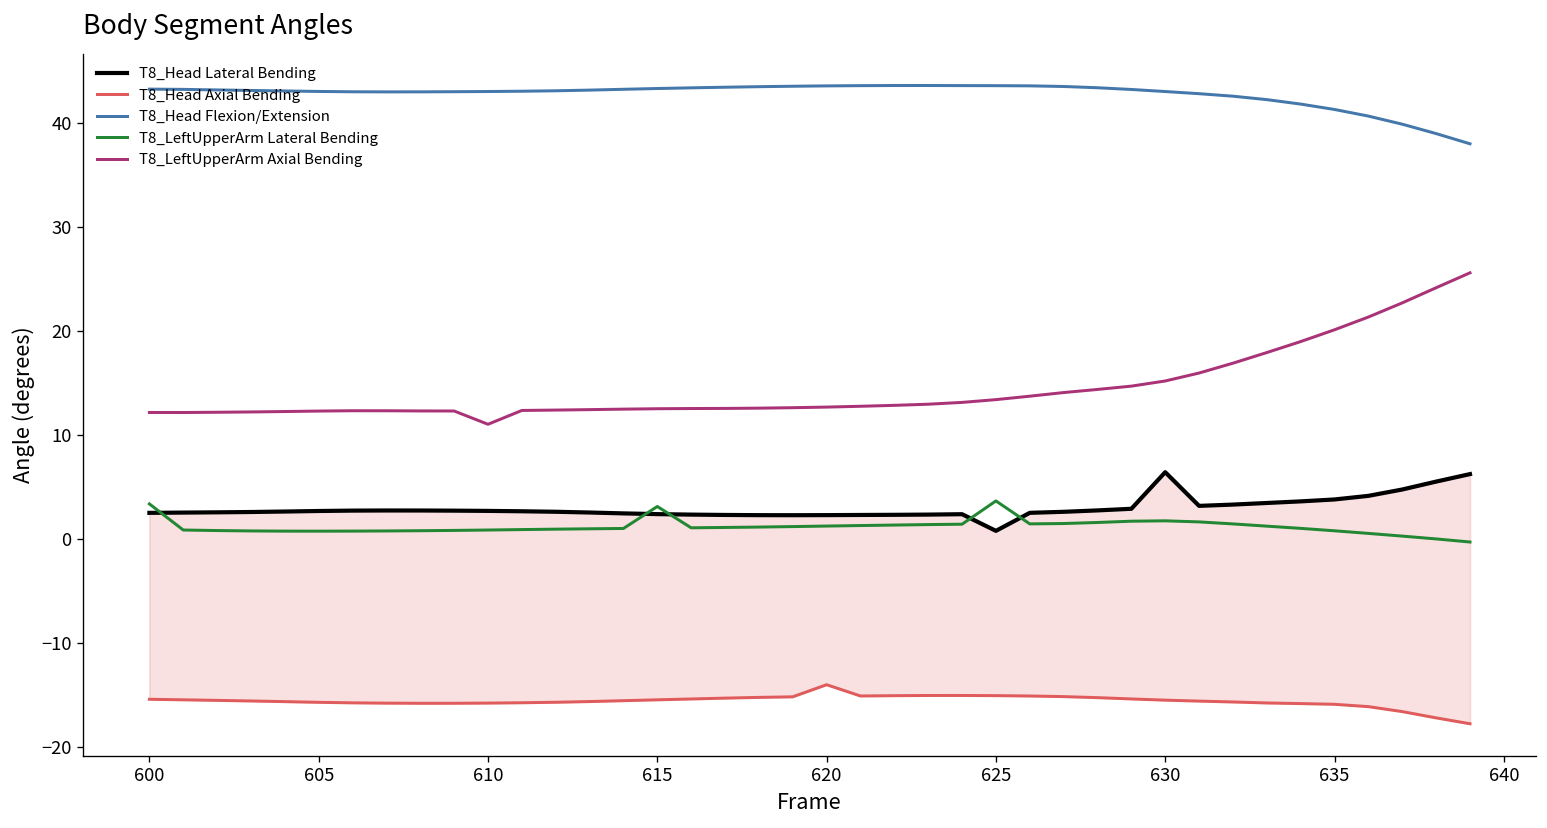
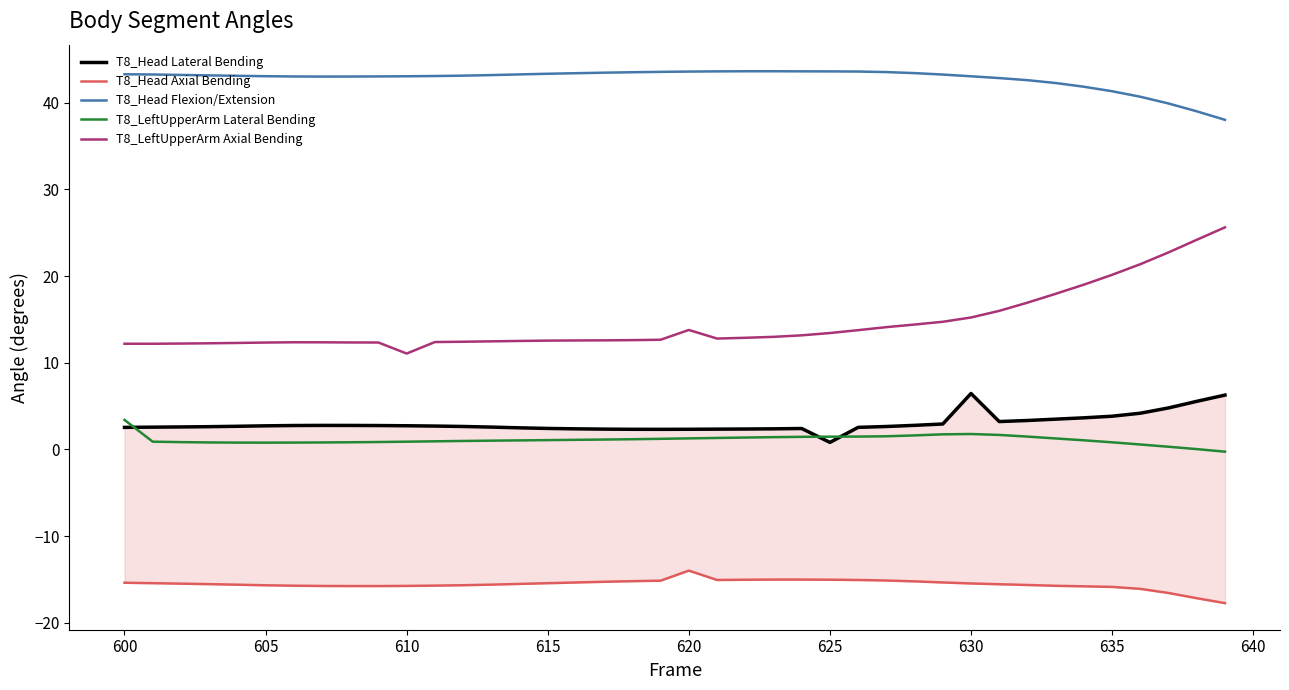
  {
    "T8_Head Lateral Bending": {
      "600": 3,
      "605": 3,
      "610": 3,
      "615": 2,
      "620": 2,
      "625": 1,
      "630": 6,
      "635": 4
    },
    "T8_Head Axial Bending": {
      "600": -15,
      "605": -16,
      "610": -16,
      "615": -15,
      "620": -14,
      "625": -15,
      "630": -15,
      "635": -16
    },
    "T8_Head Flexion/Extension": {
      "600": 43,
      "605": 43,
      "610": 43,
      "615": 43,
      "620": 44,
      "625": 44,
      "630": 43,
      "635": 41
    },
    "T8_LeftUpperArm Lateral Bending": {
      "600": 3,
      "605": 1,
      "610": 1,
-     "615": 3,
+     "615": 1,
      "620": 1,
-     "625": 4,
+     "625": 1,
      "630": 2,
      "635": 1
    },
    "T8_LeftUpperArm Axial Bending": {
      "600": 12,
      "605": 12,
      "610": 11,
      "615": 13,
-     "620": 13,
+     "620": 14,
      "625": 13,
      "630": 15,
      "635": 20
    }
  }
